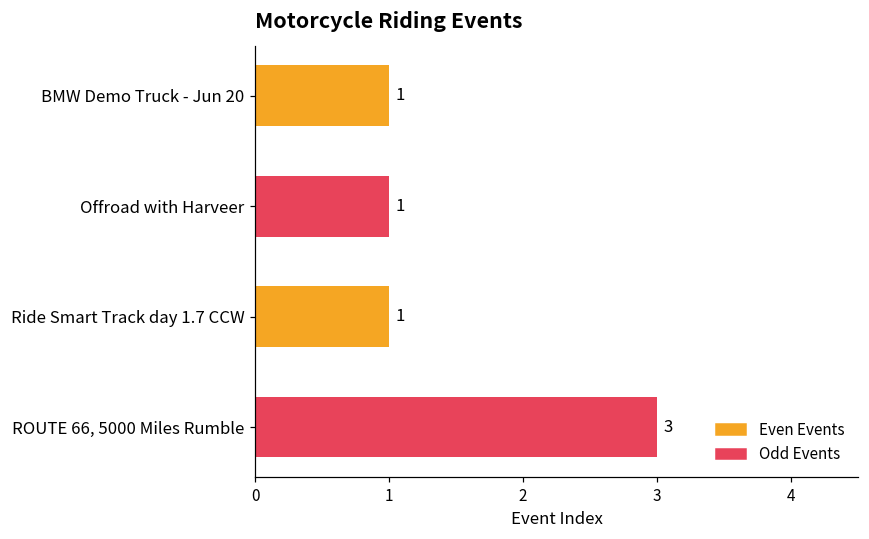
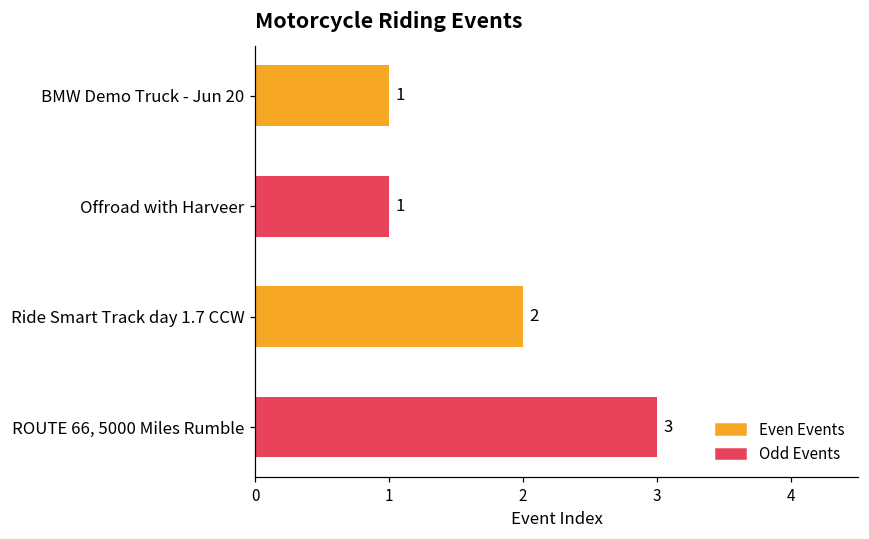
  {
    "BMW Demo Truck - Jun 20": 1,
    "Offroad with Harveer": 1,
-   "Ride Smart Track day 1.7 CCW": 1,
+   "Ride Smart Track day 1.7 CCW": 2,
    "ROUTE 66, 5000 Miles Rumble": 3
  }
